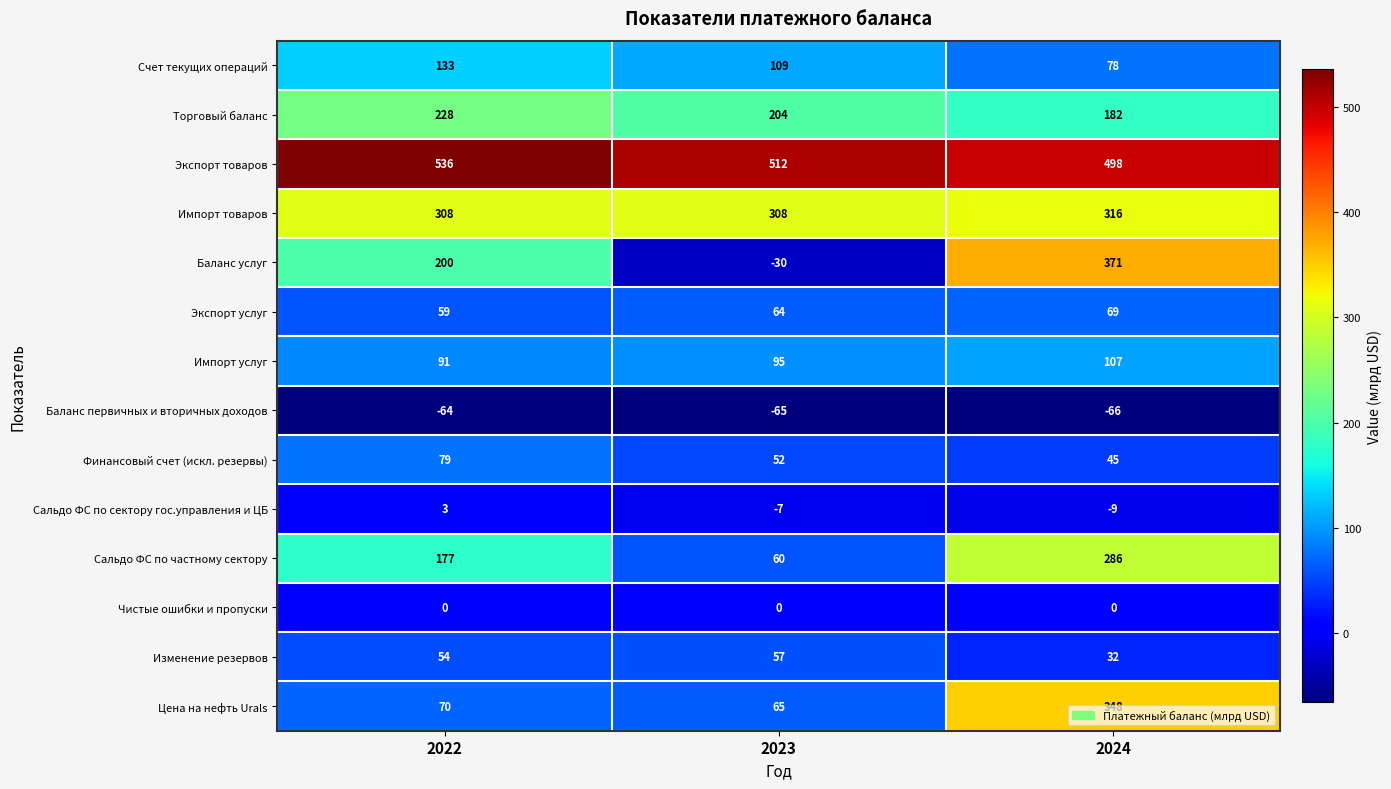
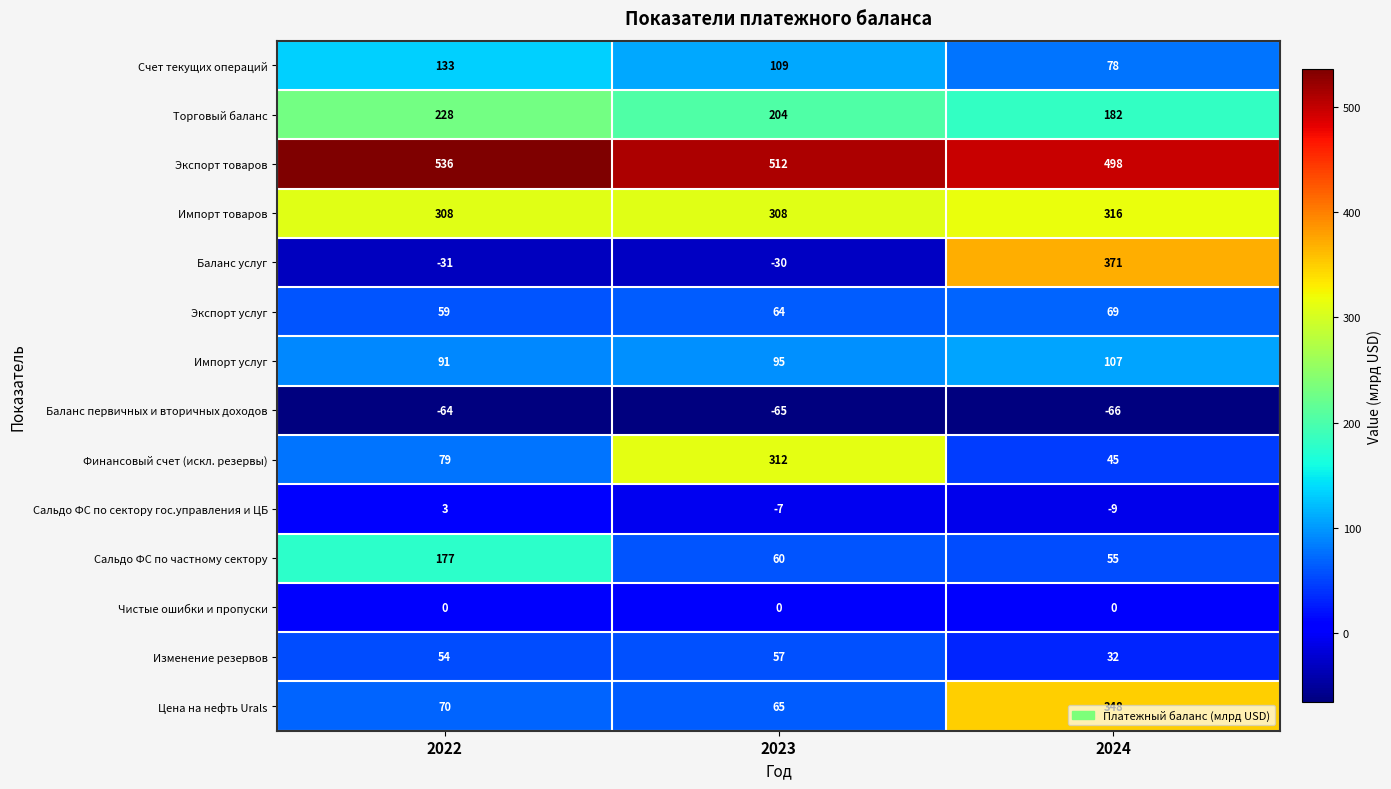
  {
    "Счет текущих операций": {
      "2022": 133,
      "2023": 109,
      "2024": 78
    },
    "Торговый баланс": {
      "2022": 228,
      "2023": 204,
      "2024": 182
    },
    "Экспорт товаров": {
      "2022": 536,
      "2023": 512,
      "2024": 498
    },
    "Импорт товаров": {
      "2022": 308,
      "2023": 308,
      "2024": 316
    },
    "Баланс услуг": {
-     "2022": 200,
+     "2022": -31,
      "2023": -30,
      "2024": 371
    },
    "Экспорт услуг": {
      "2022": 59,
      "2023": 64,
      "2024": 69
    },
    "Импорт услуг": {
      "2022": 91,
      "2023": 95,
      "2024": 107
    },
    "Баланс первичных и вторичных доходов": {
      "2022": -64,
      "2023": -65,
      "2024": -66
    },
    "Финансовый счет (искл. резервы)": {
      "2022": 79,
-     "2023": 52,
+     "2023": 312,
      "2024": 45
    },
    "Сальдо ФС по сектору гос.управления и ЦБ": {
      "2022": 3,
      "2023": -7,
      "2024": -9
    },
    "Сальдо ФС по частному сектору": {
      "2022": 177,
      "2023": 60,
-     "2024": 286
+     "2024": 55
    },
    "Чистые ошибки и пропуски": {
      "2022": 0,
      "2023": 0,
      "2024": 0
    },
    "Изменение резервов": {
      "2022": 54,
      "2023": 57,
      "2024": 32
    },
    "Цена на нефть Urals": {
      "2022": 70,
      "2023": 65
    }
  }
